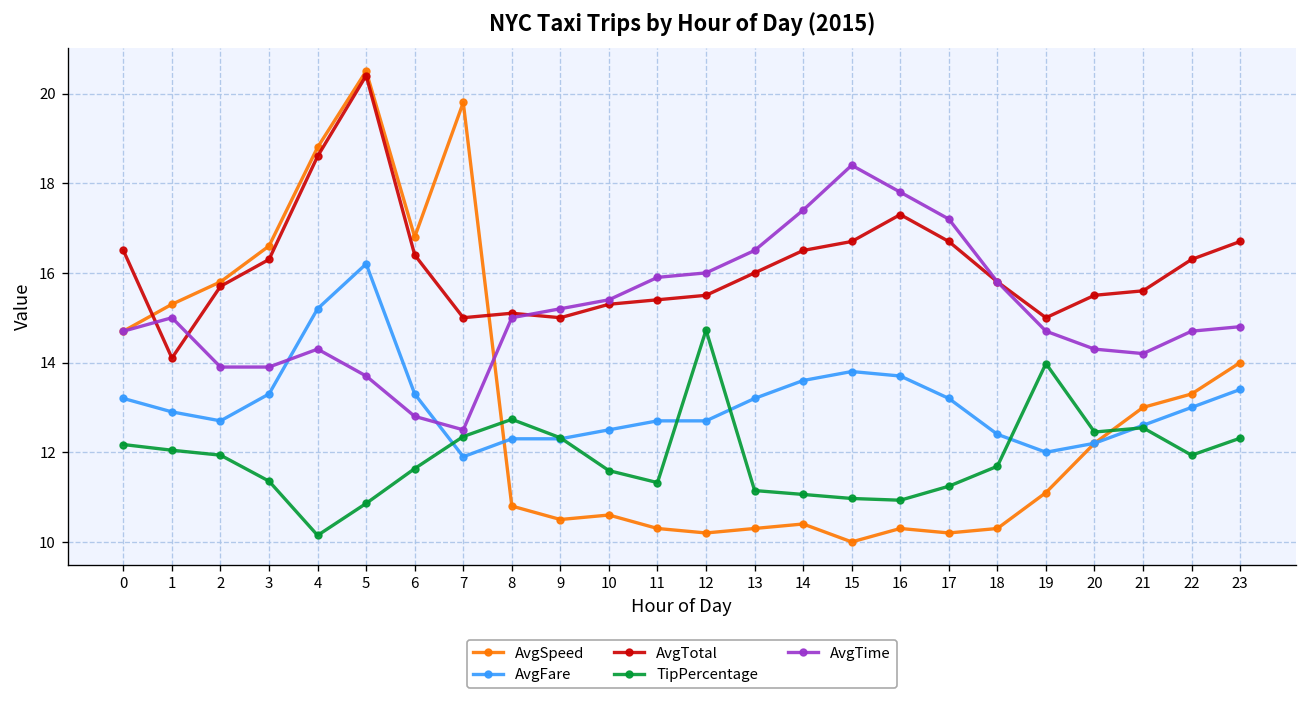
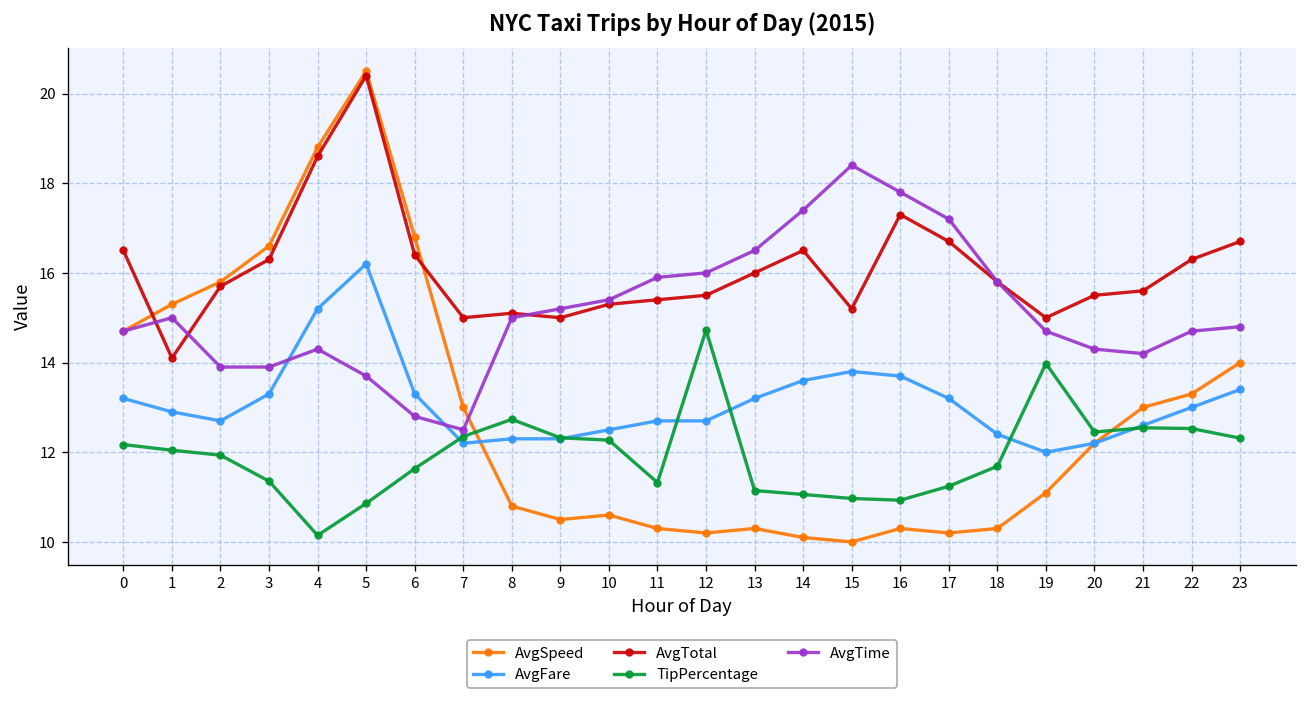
  {
    "AvgSpeed": {
      "1": 15.3,
      "2": 15.8,
      "3": 16.6,
      "4": 18.8,
      "5": 20.5,
      "6": 16.8,
-     "7": 19.8,
+     "7": 13.0,
      "8": 10.8,
      "9": 10.5,
      "10": 10.6,
      "11": 10.3,
      "12": 10.2,
      "13": 10.3,
-     "14": 10.4,
+     "14": 10.1,
      "15": 10.0,
      "16": 10.3,
      "17": 10.2,
      "18": 10.3,
      "19": 11.1,
      "21": 13.0,
      "22": 13.3,
      "23": 14.0
    },
    "AvgFare": {
      "0": 13.2,
      "1": 12.9,
      "2": 12.7,
      "3": 13.3,
      "4": 15.2,
      "5": 16.2,
      "6": 13.3,
-     "7": 11.9,
+     "7": 12.2,
      "8": 12.3,
      "10": 12.5,
      "11": 12.7,
      "12": 12.7,
      "13": 13.2,
      "14": 13.6,
      "15": 13.8,
      "16": 13.7,
      "17": 13.2,
      "18": 12.4,
      "19": 12.0,
      "22": 13.0,
      "23": 13.4
    },
    "AvgTotal": {
      "0": 16.5,
      "1": 14.1,
      "2": 15.7,
      "3": 16.3,
      "4": 18.6,
      "5": 20.4,
      "6": 16.4,
      "7": 15.0,
      "8": 15.1,
      "9": 15.0,
      "10": 15.3,
      "11": 15.4,
      "12": 15.5,
      "13": 16.0,
      "14": 16.5,
-     "15": 16.7,
+     "15": 15.2,
      "16": 17.3,
      "17": 16.7,
      "19": 15.0,
      "20": 15.5,
      "21": 15.6,
      "22": 16.3,
      "23": 16.7
    },
    "TipPercentage": {
      "0": 12.2,
      "1": 12.0,
      "2": 11.9,
      "3": 11.4,
      "4": 10.1,
      "5": 10.9,
      "6": 11.6,
      "7": 12.4,
      "8": 12.7,
-     "10": 11.6,
+     "10": 12.3,
      "11": 11.3,
      "12": 14.7,
      "13": 11.1,
      "14": 11.1,
      "15": 11.0,
      "16": 10.9,
      "17": 11.2,
      "18": 11.7,
      "19": 14.0,
      "20": 12.5,
-     "22": 11.9,
+     "22": 12.5,
      "23": 12.3
    },
    "AvgTime": {
      "1": 15.0,
      "2": 13.9,
      "3": 13.9,
      "4": 14.3,
      "5": 13.7,
      "6": 12.8,
      "7": 12.5,
      "8": 15.0,
      "9": 15.2,
      "10": 15.4,
      "11": 15.9,
      "12": 16.0,
      "13": 16.5,
      "14": 17.4,
      "15": 18.4,
      "16": 17.8,
      "17": 17.2,
      "19": 14.7,
      "20": 14.3,
      "21": 14.2,
      "22": 14.7,
      "23": 14.8
    }
  }
